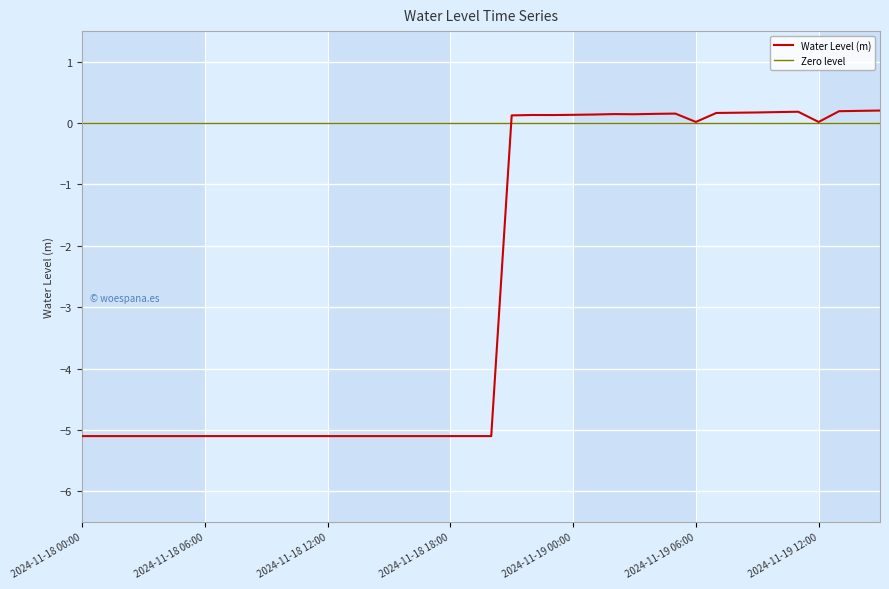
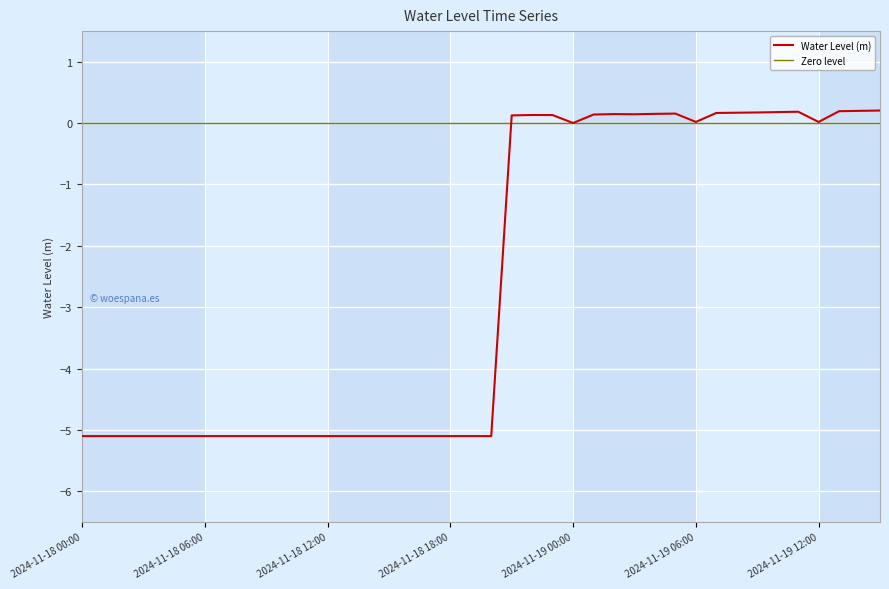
  {
    "2024-11-18 00:00": -5.1,
    "2024-11-18 06:00": -5.1,
    "2024-11-18 12:00": -5.1,
    "2024-11-18 18:00": -5.1,
-   "2024-11-19 00:00": 0.1,
+   "2024-11-19 00:00": 0.0,
    "2024-11-19 06:00": 0.0,
    "2024-11-19 12:00": 0.0
  }
